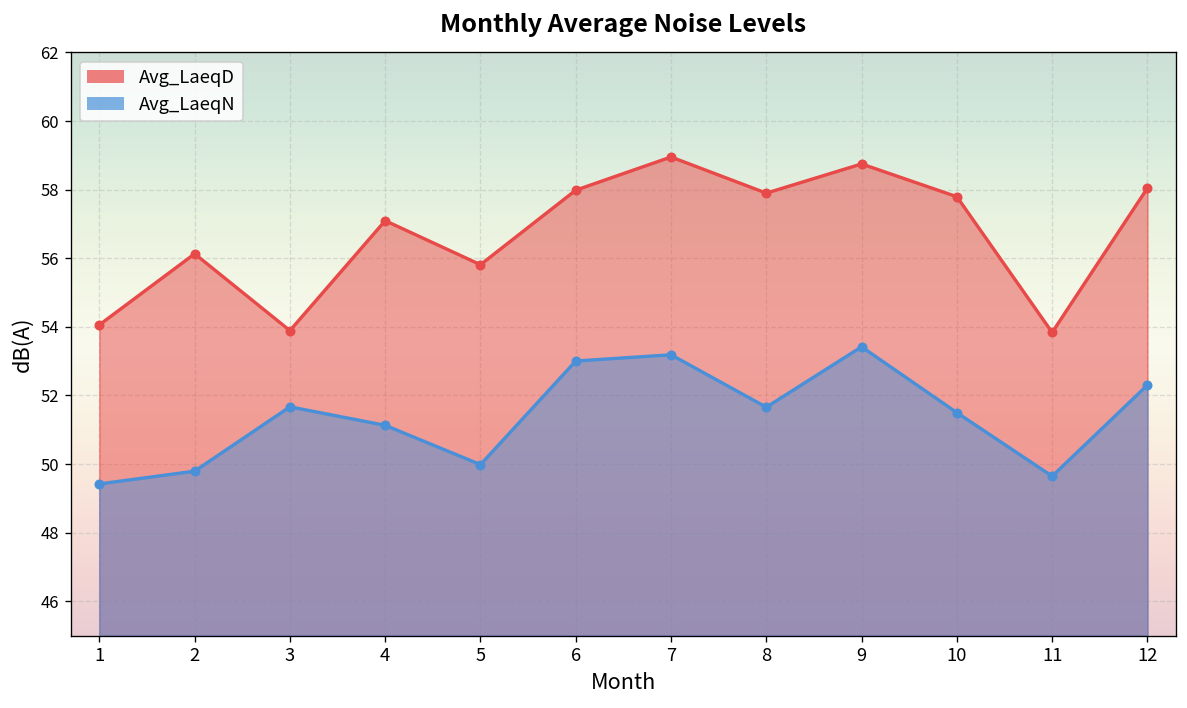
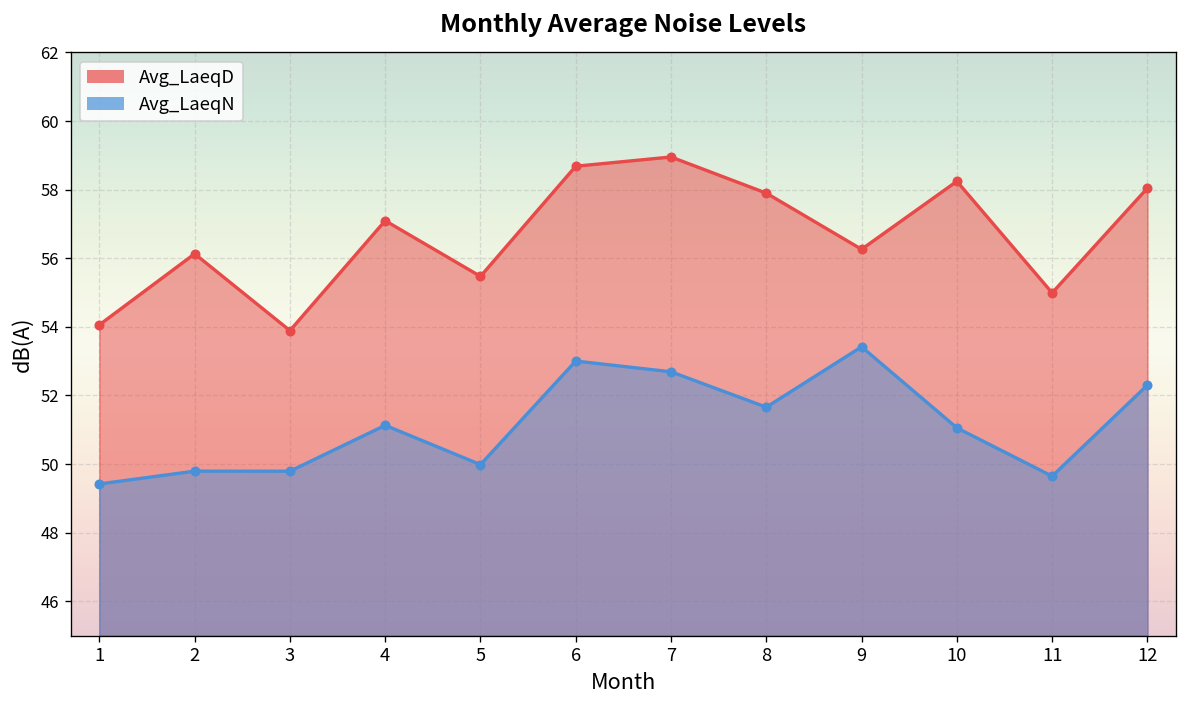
  {
    "Avg_LaeqD": {
      "1": 54.1,
      "2": 56.1,
      "3": 53.9,
      "4": 57.1,
-     "5": 55.8,
-     "6": 58.0,
+     "5": 55.5,
+     "6": 58.7,
      "7": 59.0,
      "8": 57.9,
-     "9": 58.7,
-     "10": 57.8,
-     "11": 53.8,
+     "9": 56.3,
+     "10": 58.2,
+     "11": 55.0,
      "12": 58.0
    },
    "Avg_LaeqN": {
      "1": 49.4,
      "2": 49.8,
-     "3": 51.7,
+     "3": 49.8,
      "4": 51.1,
      "5": 50.0,
      "6": 53.0,
-     "7": 53.2,
+     "7": 52.7,
      "8": 51.7,
      "9": 53.4,
-     "10": 51.5,
+     "10": 51.1,
      "11": 49.6,
      "12": 52.3
    }
  }
